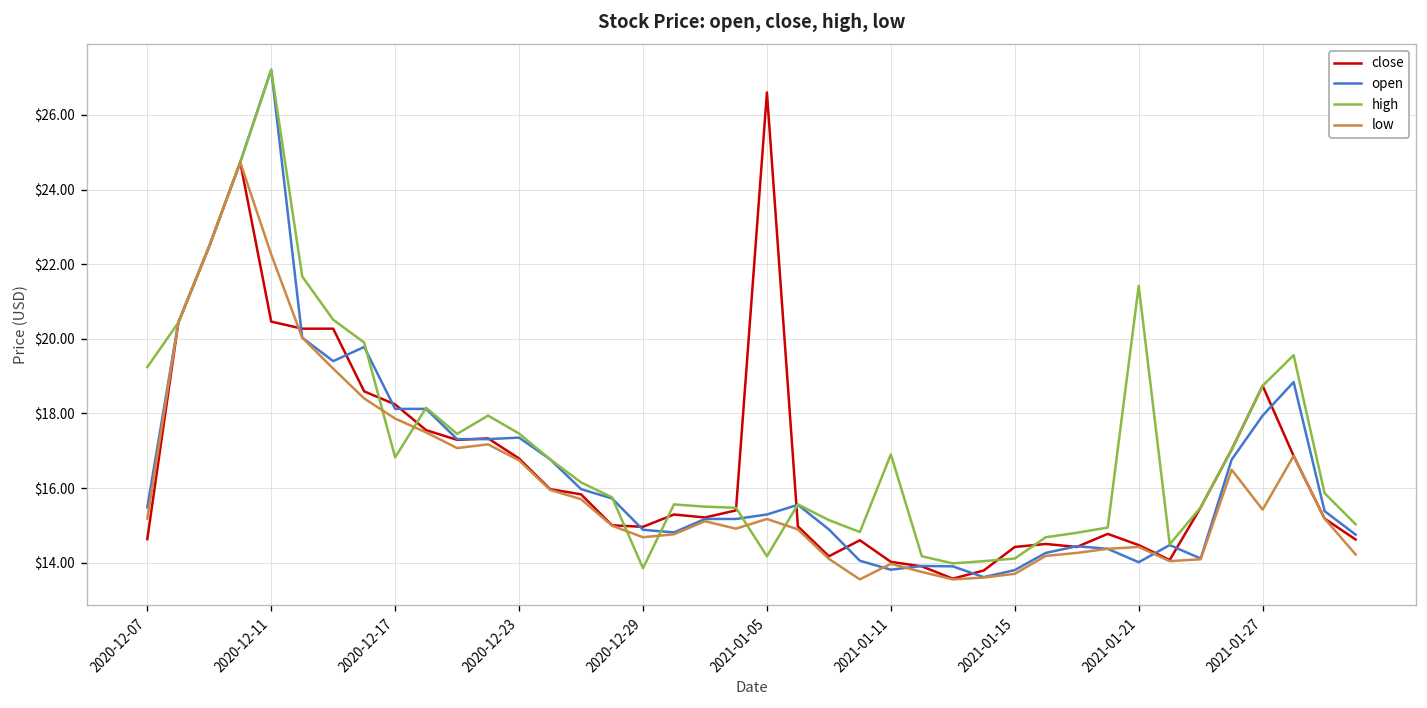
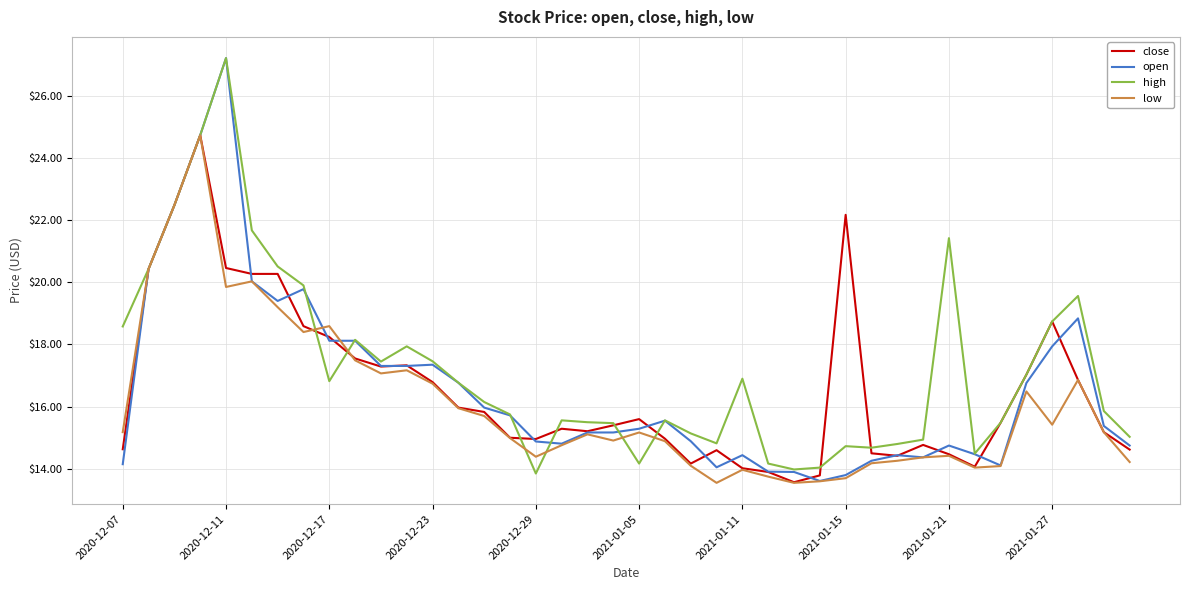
  {
    "close": {
      "2020-12-07": "$14.6",
      "2020-12-11": "$20.5",
      "2020-12-17": "$18.2",
-     "2021-01-05": "$26.6",
-     "2021-01-15": "$14.4"
+     "2021-01-05": "$15.6",
+     "2021-01-15": "$22.2"
    },
    "open": {
-     "2020-12-07": "$15.5",
+     "2020-12-07": "$14.2",
      "2020-12-17": "$18.1",
      "2020-12-23": "$17.4",
      "2021-01-05": "$15.3",
-     "2021-01-11": "$13.8",
+     "2021-01-11": "$14.4",
      "2021-01-15": "$13.8",
-     "2021-01-21": "$14.0",
+     "2021-01-21": "$14.8",
      "2021-01-27": "$17.9"
    },
    "high": {
-     "2020-12-07": "$19.2",
+     "2020-12-07": "$18.6",
      "2020-12-17": "$16.8",
      "2020-12-23": "$17.5",
      "2020-12-29": "$13.9",
      "2021-01-05": "$14.2",
      "2021-01-11": "$16.9",
-     "2021-01-15": "$14.1",
+     "2021-01-15": "$14.7",
      "2021-01-21": "$21.4"
    },
    "low": {
      "2020-12-07": "$15.2",
-     "2020-12-11": "$22.3",
-     "2020-12-17": "$17.9",
-     "2020-12-29": "$14.7",
+     "2020-12-11": "$19.9",
+     "2020-12-17": "$18.6",
+     "2020-12-29": "$14.4",
      "2021-01-05": "$15.2",
      "2021-01-15": "$13.7",
      "2021-01-27": "$15.4"
    }
  }
